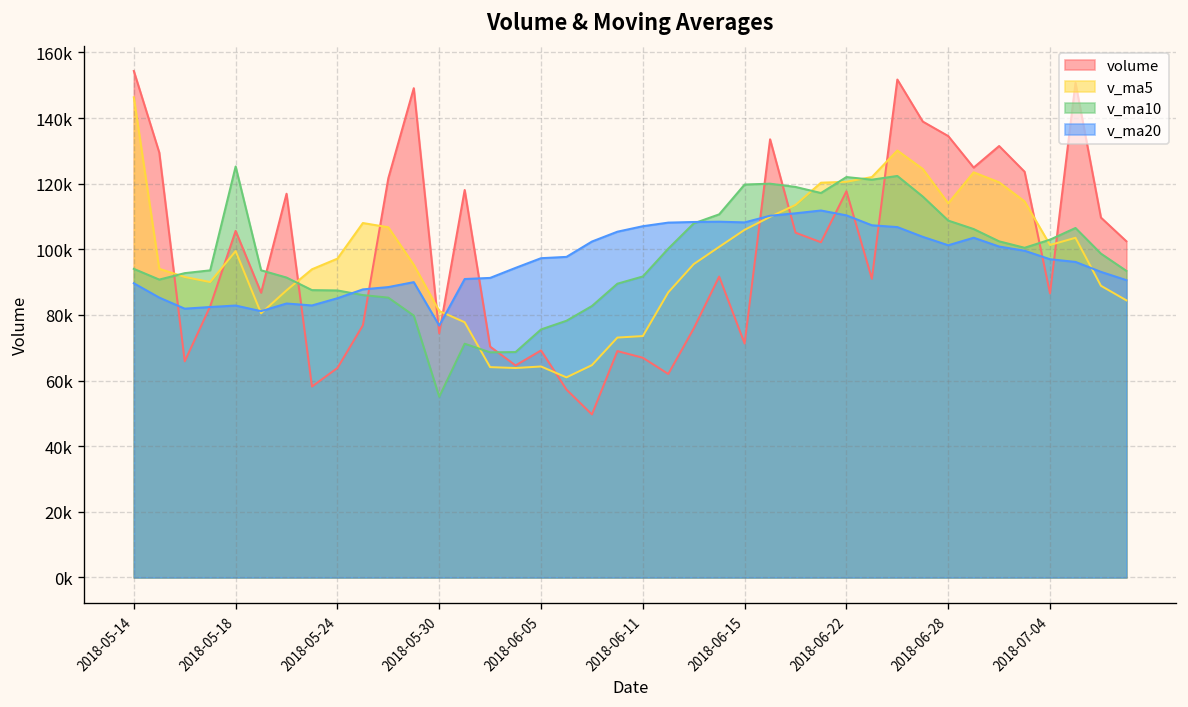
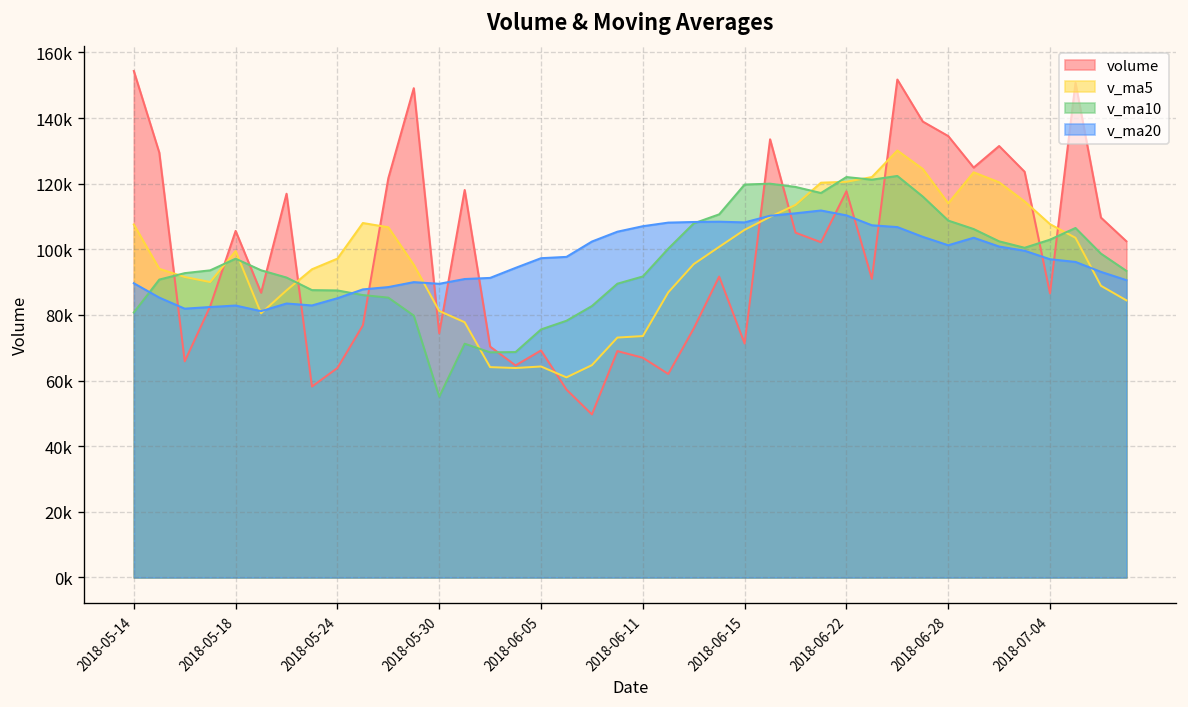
  {
    "volume": {
      "2018-05-14": 154000,
      "2018-05-18": 106000,
      "2018-05-24": 64000,
      "2018-05-30": 74000,
      "2018-06-05": 69000,
      "2018-06-11": 67000,
      "2018-06-15": 71000,
      "2018-06-22": 118000,
      "2018-06-28": 135000,
      "2018-07-04": 87000
    },
    "v_ma5": {
-     "2018-05-14": 146000,
+     "2018-05-14": 108000,
      "2018-05-18": 99000,
      "2018-05-24": 97000,
      "2018-05-30": 81000,
      "2018-06-05": 64000,
      "2018-06-11": 74000,
      "2018-06-15": 106000,
      "2018-06-22": 121000,
      "2018-06-28": 114000,
-     "2018-07-04": 101000
+     "2018-07-04": 108000
    },
    "v_ma10": {
-     "2018-05-14": 94000,
-     "2018-05-18": 125000,
+     "2018-05-14": 81000,
+     "2018-05-18": 97000,
      "2018-05-24": 87000,
      "2018-05-30": 55000,
      "2018-06-05": 76000,
      "2018-06-11": 92000,
      "2018-06-15": 120000,
      "2018-06-22": 122000,
      "2018-06-28": 109000,
      "2018-07-04": 103000
    },
    "v_ma20": {
      "2018-05-14": 90000,
      "2018-05-18": 83000,
      "2018-05-24": 85000,
-     "2018-05-30": 77000,
+     "2018-05-30": 89000,
      "2018-06-05": 97000,
      "2018-06-11": 107000,
      "2018-06-15": 108000,
      "2018-06-22": 110000,
      "2018-06-28": 101000,
      "2018-07-04": 97000
    }
  }
